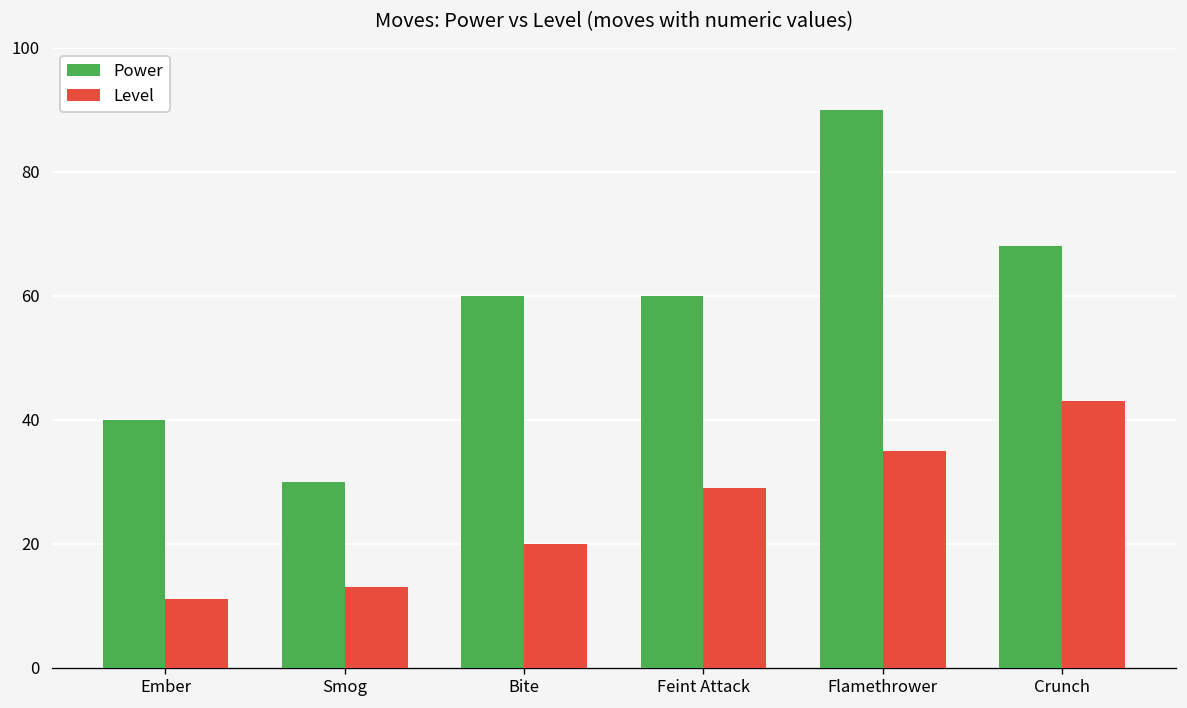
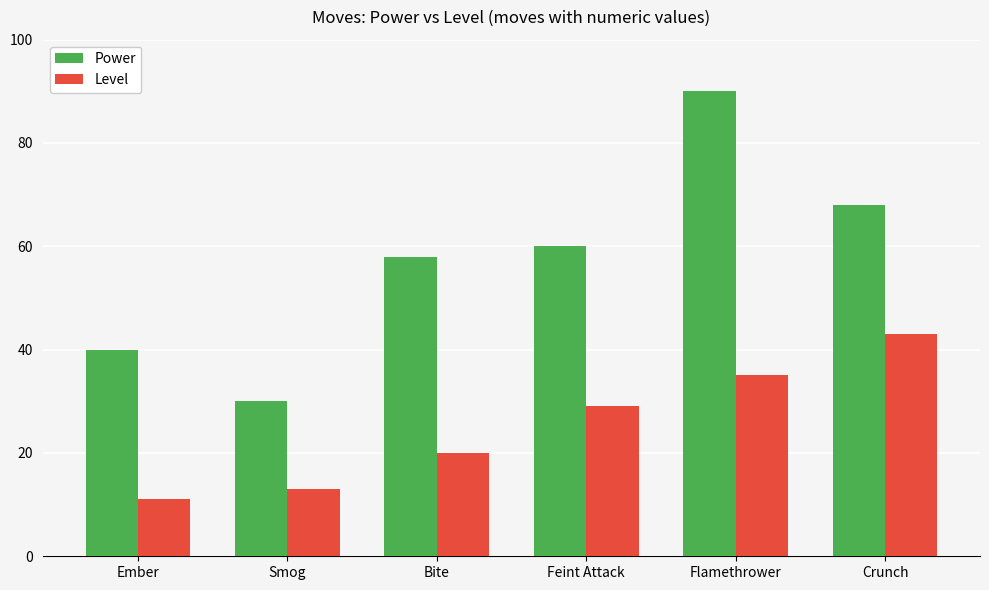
  {
    "Power": {
      "Ember": 40,
      "Smog": 30,
-     "Bite": 60,
+     "Bite": 58,
      "Feint Attack": 60,
      "Flamethrower": 90,
      "Crunch": 68
    },
    "Level": {
      "Ember": 11,
      "Smog": 13,
      "Bite": 20,
      "Feint Attack": 29,
      "Flamethrower": 35,
      "Crunch": 43
    }
  }
